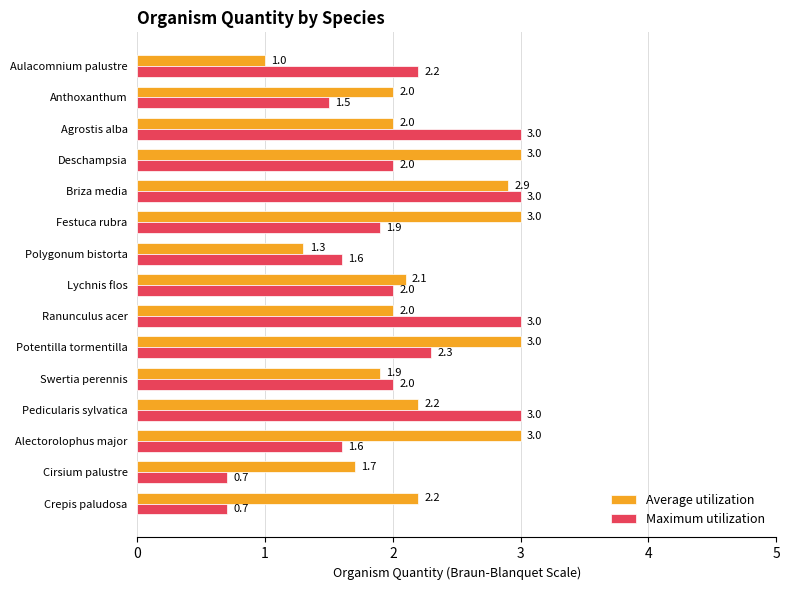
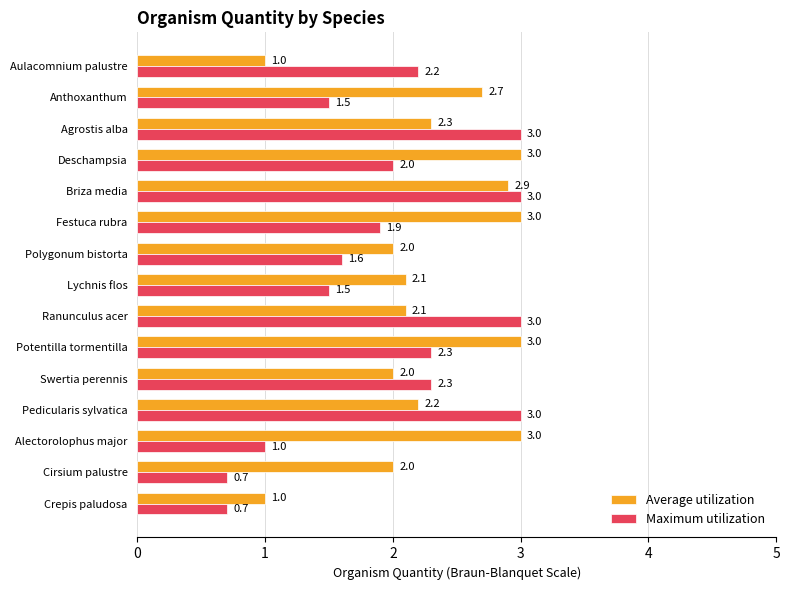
  {
    "Average utilization": {
      "Aulacomnium palustre": 1.0,
-     "Anthoxanthum": 2.0,
-     "Agrostis alba": 2.0,
+     "Anthoxanthum": 2.7,
+     "Agrostis alba": 2.3,
      "Deschampsia": 3.0,
      "Briza media": 2.9,
      "Festuca rubra": 3.0,
-     "Polygonum bistorta": 1.3,
+     "Polygonum bistorta": 2.0,
      "Lychnis flos": 2.1,
-     "Ranunculus acer": 2.0,
+     "Ranunculus acer": 2.1,
      "Potentilla tormentilla": 3.0,
-     "Swertia perennis": 1.9,
+     "Swertia perennis": 2.0,
      "Pedicularis sylvatica": 2.2,
      "Alectorolophus major": 3.0,
-     "Cirsium palustre": 1.7,
-     "Crepis paludosa": 2.2
+     "Cirsium palustre": 2.0,
+     "Crepis paludosa": 1.0
    },
    "Maximum utilization": {
      "Aulacomnium palustre": 2.2,
      "Anthoxanthum": 1.5,
      "Agrostis alba": 3.0,
      "Deschampsia": 2.0,
      "Briza media": 3.0,
      "Festuca rubra": 1.9,
      "Polygonum bistorta": 1.6,
-     "Lychnis flos": 2.0,
+     "Lychnis flos": 1.5,
      "Ranunculus acer": 3.0,
      "Potentilla tormentilla": 2.3,
-     "Swertia perennis": 2.0,
+     "Swertia perennis": 2.3,
      "Pedicularis sylvatica": 3.0,
-     "Alectorolophus major": 1.6,
+     "Alectorolophus major": 1.0,
      "Cirsium palustre": 0.7,
      "Crepis paludosa": 0.7
    }
  }
